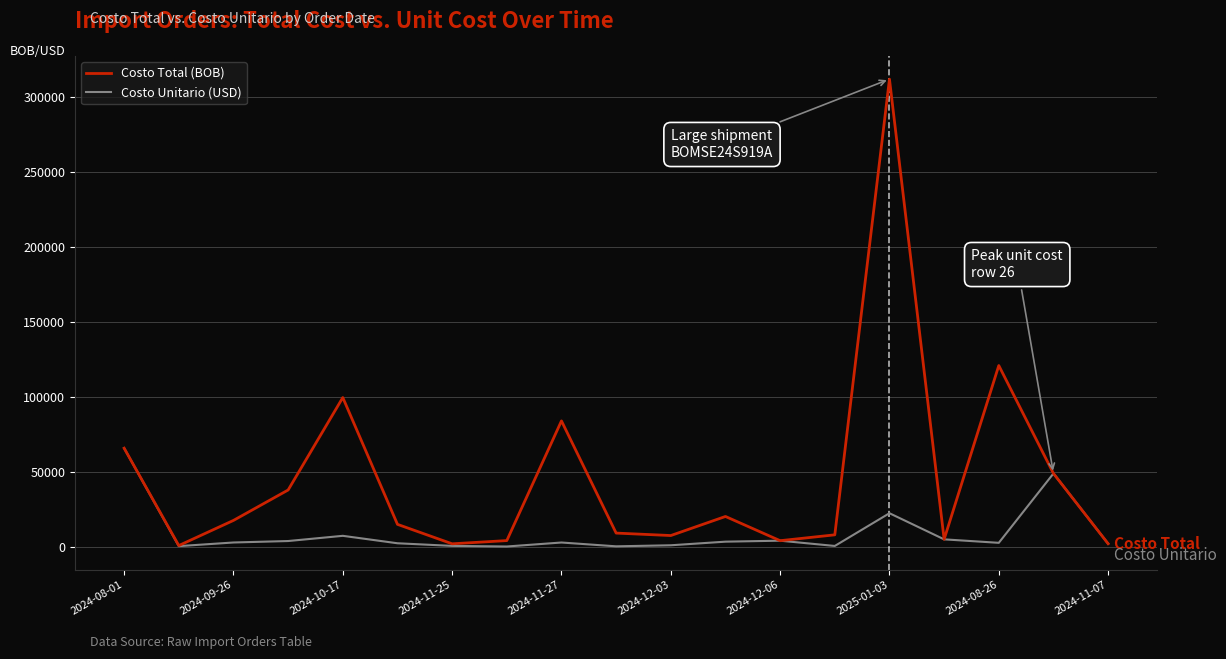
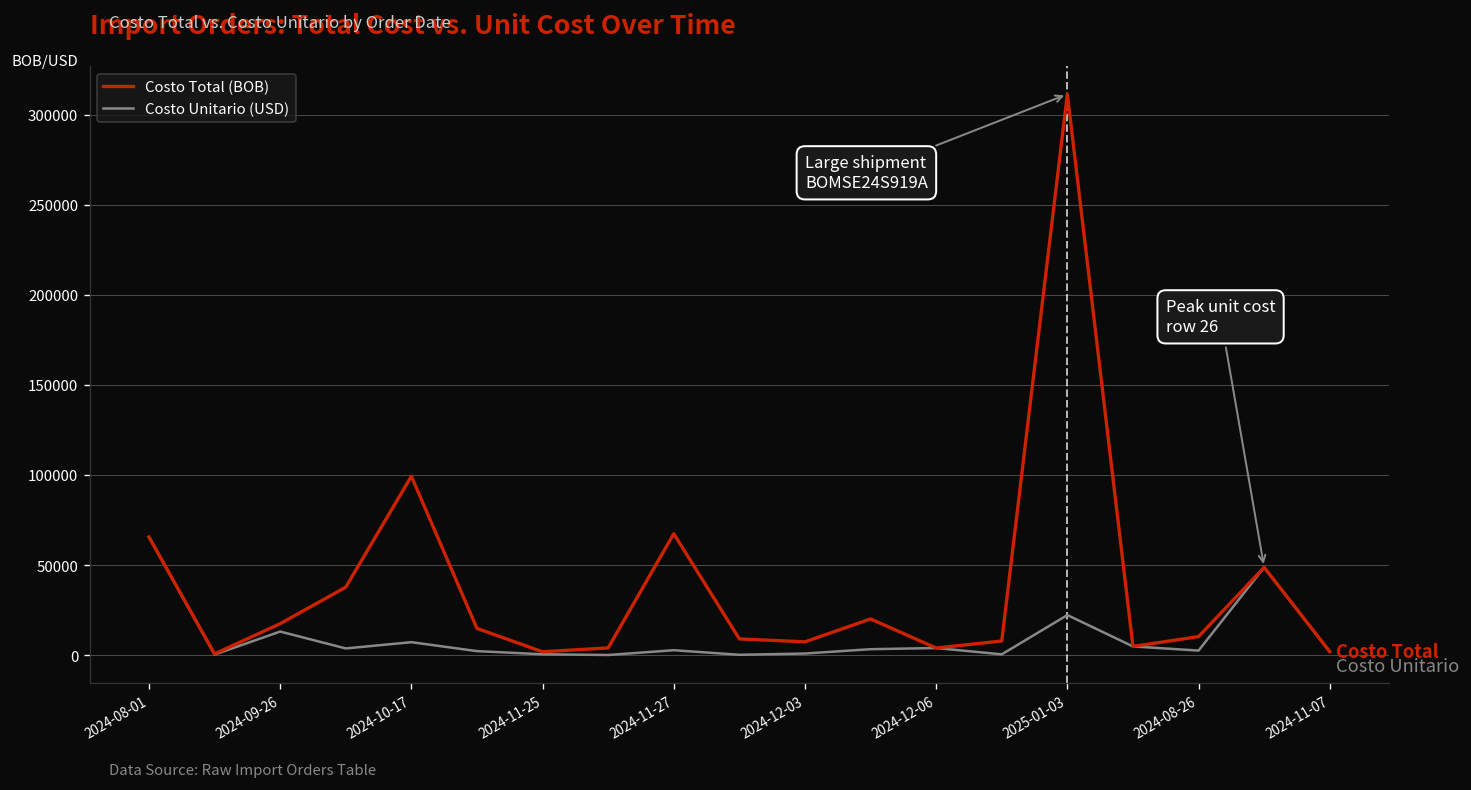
  {
    "Costo Total (BOB)": {
      "2024-09-26": 18000,
      "2024-10-17": 99000,
-     "2024-11-27": 84000,
+     "2024-11-27": 67000,
      "2024-12-03": 7000,
      "2025-01-03": 312000,
-     "2024-08-26": 121000
+     "2024-08-26": 10000
    },
    "Costo Unitario (USD)": {
-     "2024-09-26": 3000,
+     "2024-09-26": 13000,
      "2024-10-17": 7000,
      "2024-11-27": 3000,
      "2024-12-03": 1000,
      "2025-01-03": 22000,
      "2024-08-26": 3000
    }
  }
